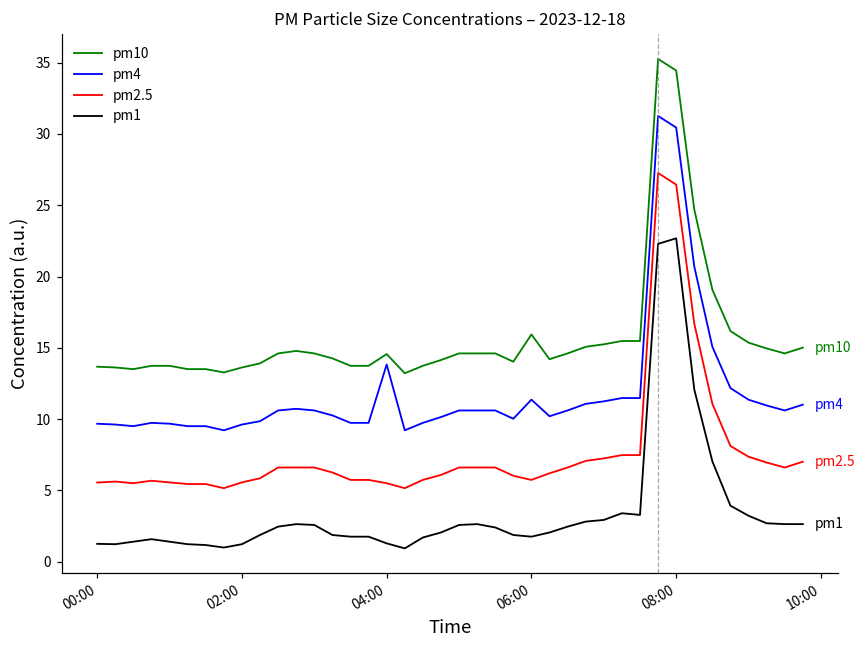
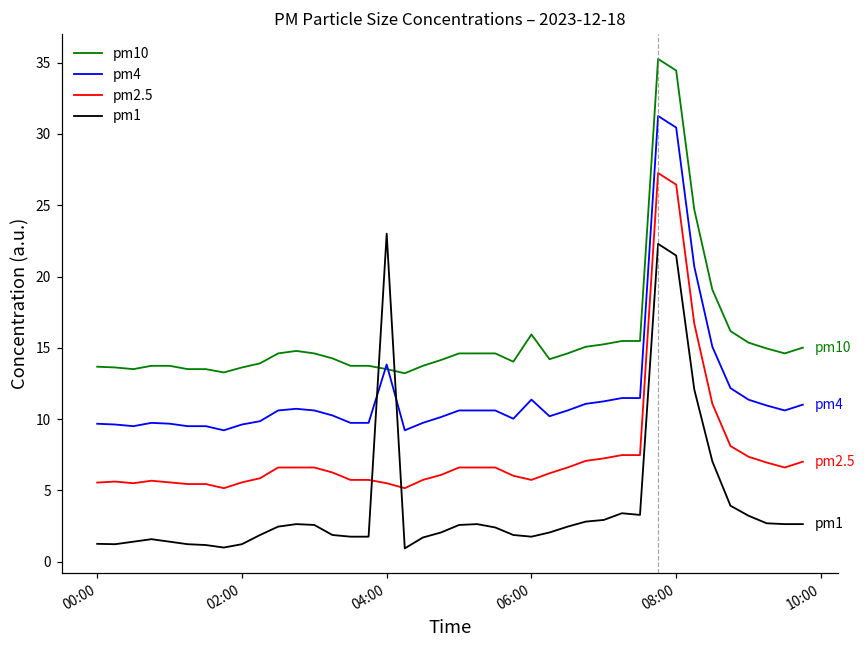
  {
    "pm10": {
      "00:00": 13.7,
      "02:00": 13.6,
-     "04:00": 14.6,
+     "04:00": 13.5,
      "06:00": 15.9,
      "08:00": 34.4
    },
    "pm4": {
      "00:00": 9.7,
      "02:00": 9.6,
      "04:00": 13.8,
      "06:00": 11.4,
      "08:00": 30.4
    },
    "pm2.5": {
      "00:00": 5.6,
      "02:00": 5.6,
      "04:00": 5.5,
      "06:00": 5.7,
      "08:00": 26.4
    },
    "pm1": {
      "00:00": 1.3,
      "02:00": 1.2,
-     "04:00": 1.3,
+     "04:00": 23.0,
      "06:00": 1.8,
-     "08:00": 22.7
+     "08:00": 21.5
    }
  }
